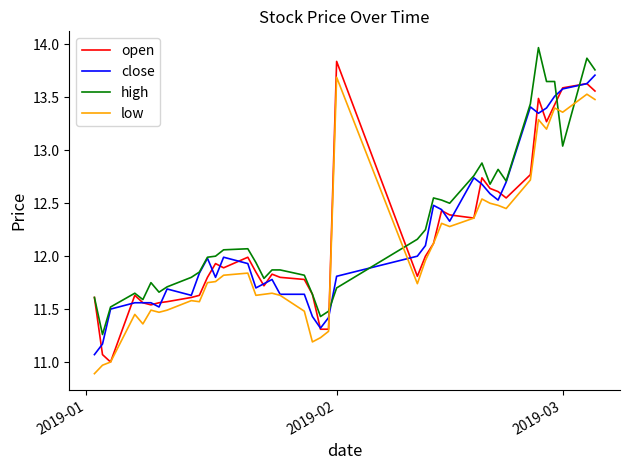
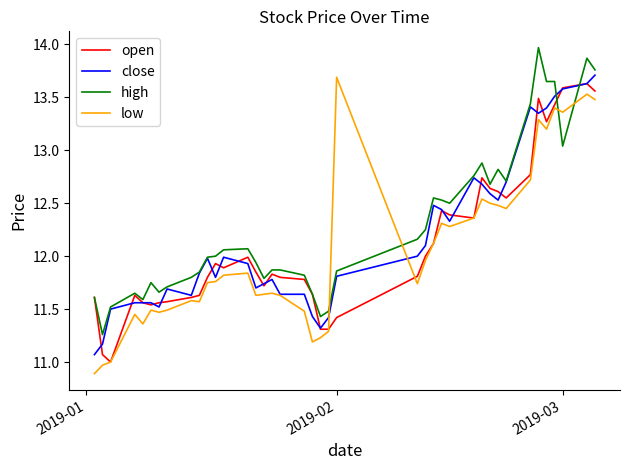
  {
    "open": {
-     "2019-02": 13.84
+     "2019-02": 11.42
    },
    "close": {
      "2019-02": 11.81
    },
    "high": {
-     "2019-02": 11.70,
+     "2019-02": 11.86,
      "2019-03": 13.04
    },
    "low": {
      "2019-02": 13.69,
      "2019-03": 13.36
    }
  }
